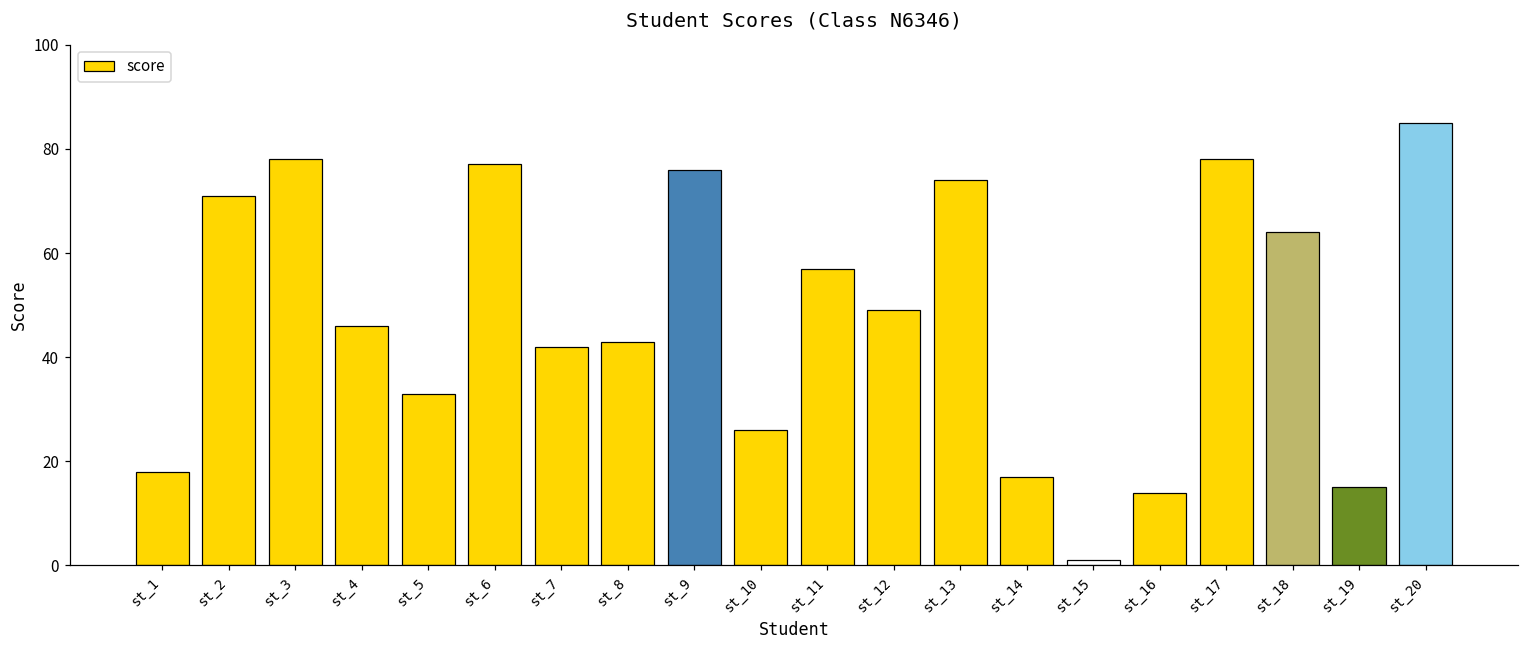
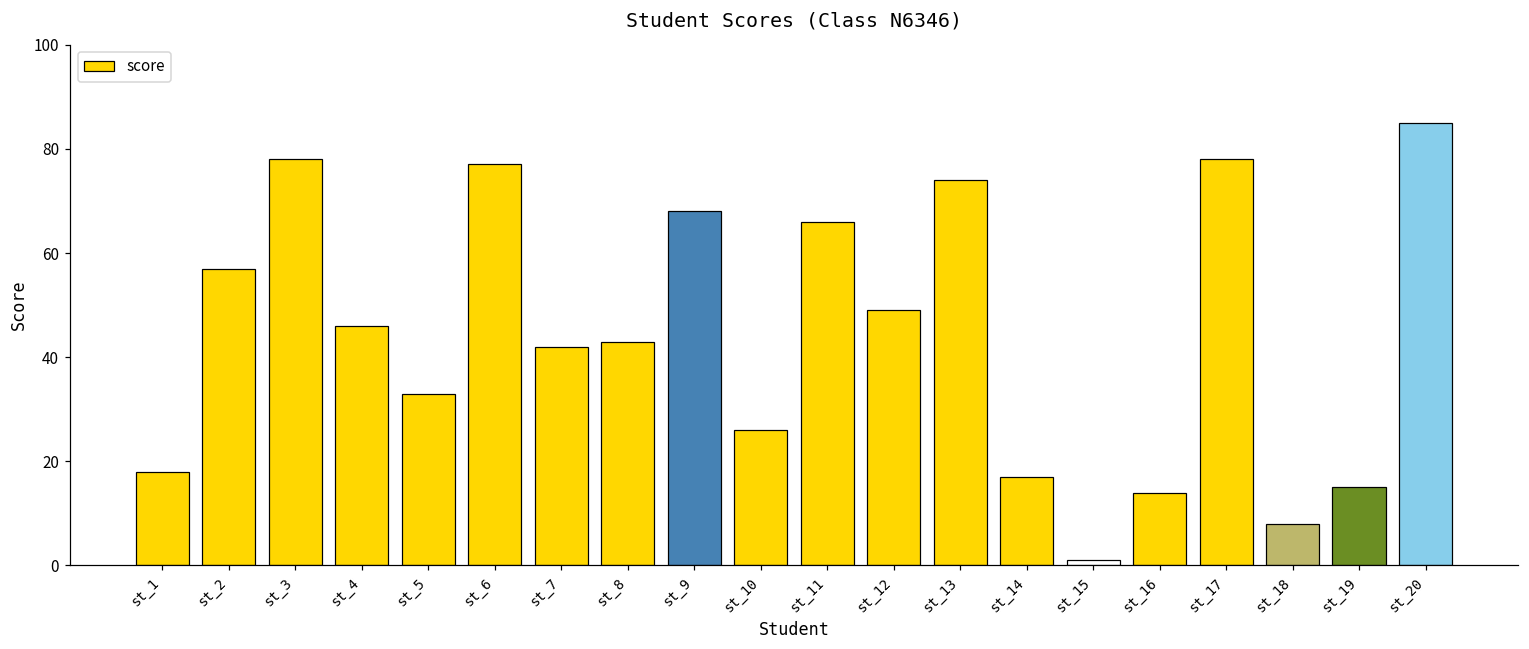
  {
    "st_1": 18,
-   "st_2": 71,
+   "st_2": 57,
    "st_3": 78,
    "st_4": 46,
    "st_5": 33,
    "st_6": 77,
    "st_7": 42,
    "st_8": 43,
-   "st_9": 76,
+   "st_9": 68,
    "st_10": 26,
-   "st_11": 57,
+   "st_11": 66,
    "st_12": 49,
    "st_13": 74,
    "st_14": 17,
    "st_15": 1,
    "st_16": 14,
    "st_17": 78,
-   "st_18": 64,
+   "st_18": 8,
    "st_19": 15,
    "st_20": 85
  }
